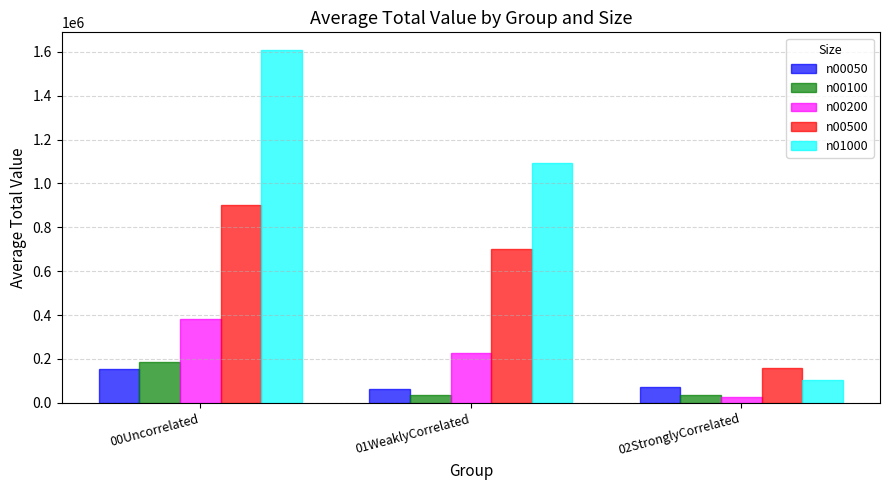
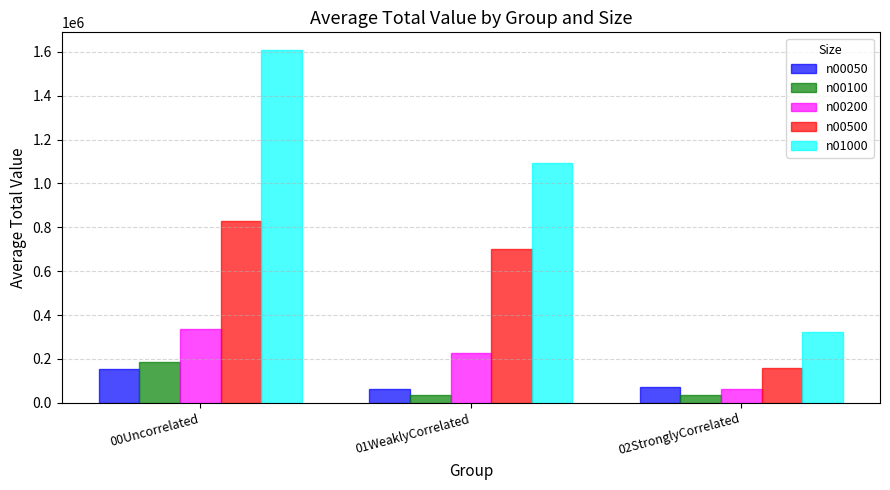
  {
    "n00050": {
      "00Uncorrelated": 150000,
      "01WeaklyCorrelated": 60000,
      "02StronglyCorrelated": 70000
    },
    "n00100": {
      "00Uncorrelated": 180000,
      "01WeaklyCorrelated": 30000,
      "02StronglyCorrelated": 30000
    },
    "n00200": {
-     "00Uncorrelated": 380000,
+     "00Uncorrelated": 340000,
      "01WeaklyCorrelated": 230000,
-     "02StronglyCorrelated": 30000
+     "02StronglyCorrelated": 60000
    },
    "n00500": {
-     "00Uncorrelated": 900000,
+     "00Uncorrelated": 830000,
      "01WeaklyCorrelated": 700000,
      "02StronglyCorrelated": 160000
    },
    "n01000": {
      "00Uncorrelated": 1610000,
      "01WeaklyCorrelated": 1090000,
-     "02StronglyCorrelated": 100000
+     "02StronglyCorrelated": 320000
    }
  }
